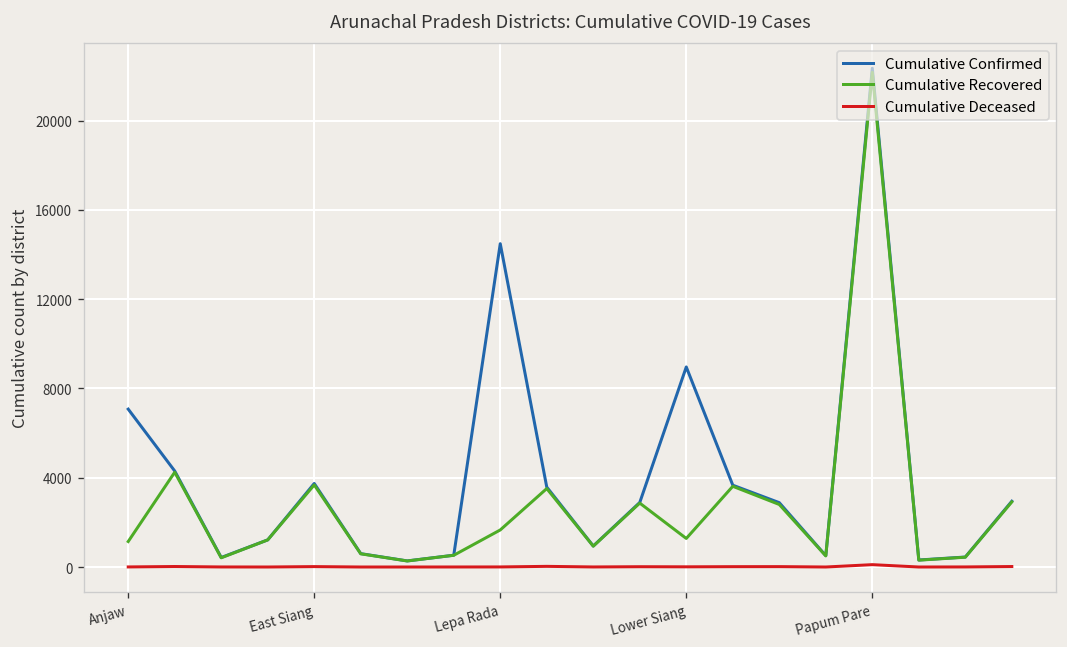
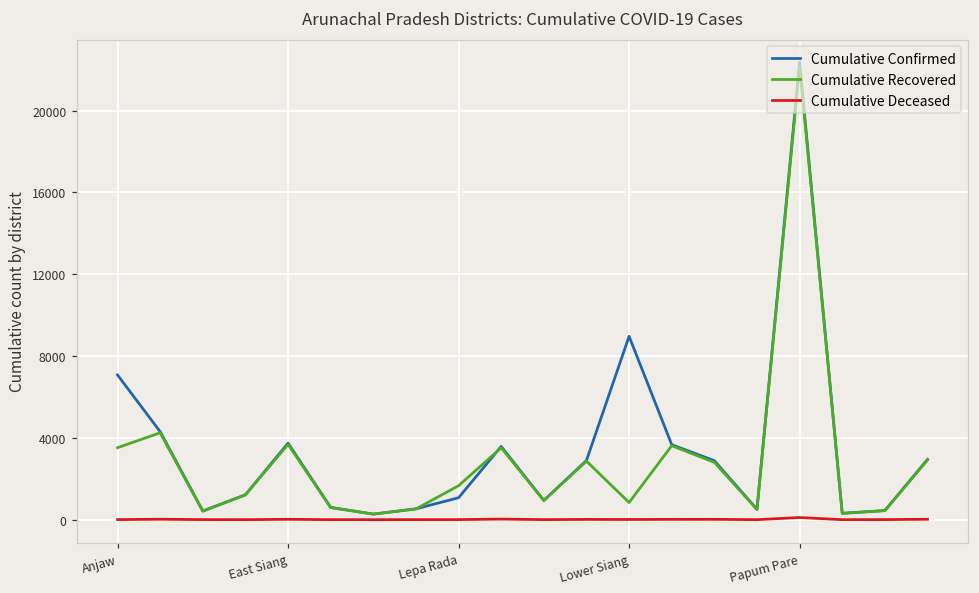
  {
    "Cumulative Confirmed": {
      "Anjaw": 7100,
-     "Lepa Rada": 14500,
+     "Lepa Rada": 1100,
      "Lower Siang": 9000
    },
    "Cumulative Recovered": {
-     "Anjaw": 1100,
+     "Anjaw": 3500,
      "Lepa Rada": 1700,
-     "Lower Siang": 1300
+     "Lower Siang": 800
    },
    "Cumulative Deceased": {
      "Anjaw": 0,
      "East Siang": 0,
      "Lepa Rada": 0,
      "Lower Siang": 0,
      "Papum Pare": 100
    }
  }
